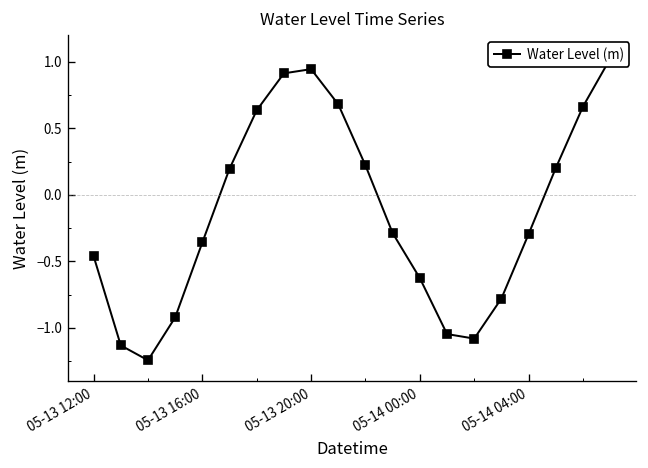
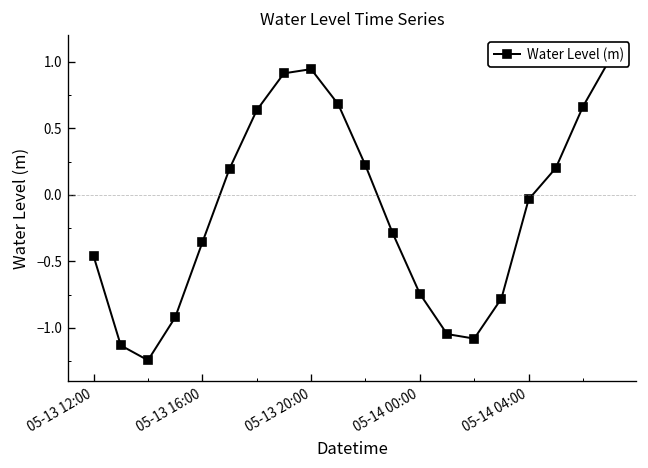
  {
    "05-13 12:00": -0.46,
    "05-13 16:00": -0.36,
    "05-13 20:00": 0.94,
-   "05-14 00:00": -0.63,
-   "05-14 04:00": -0.30
+   "05-14 00:00": -0.74,
+   "05-14 04:00": -0.03
  }
